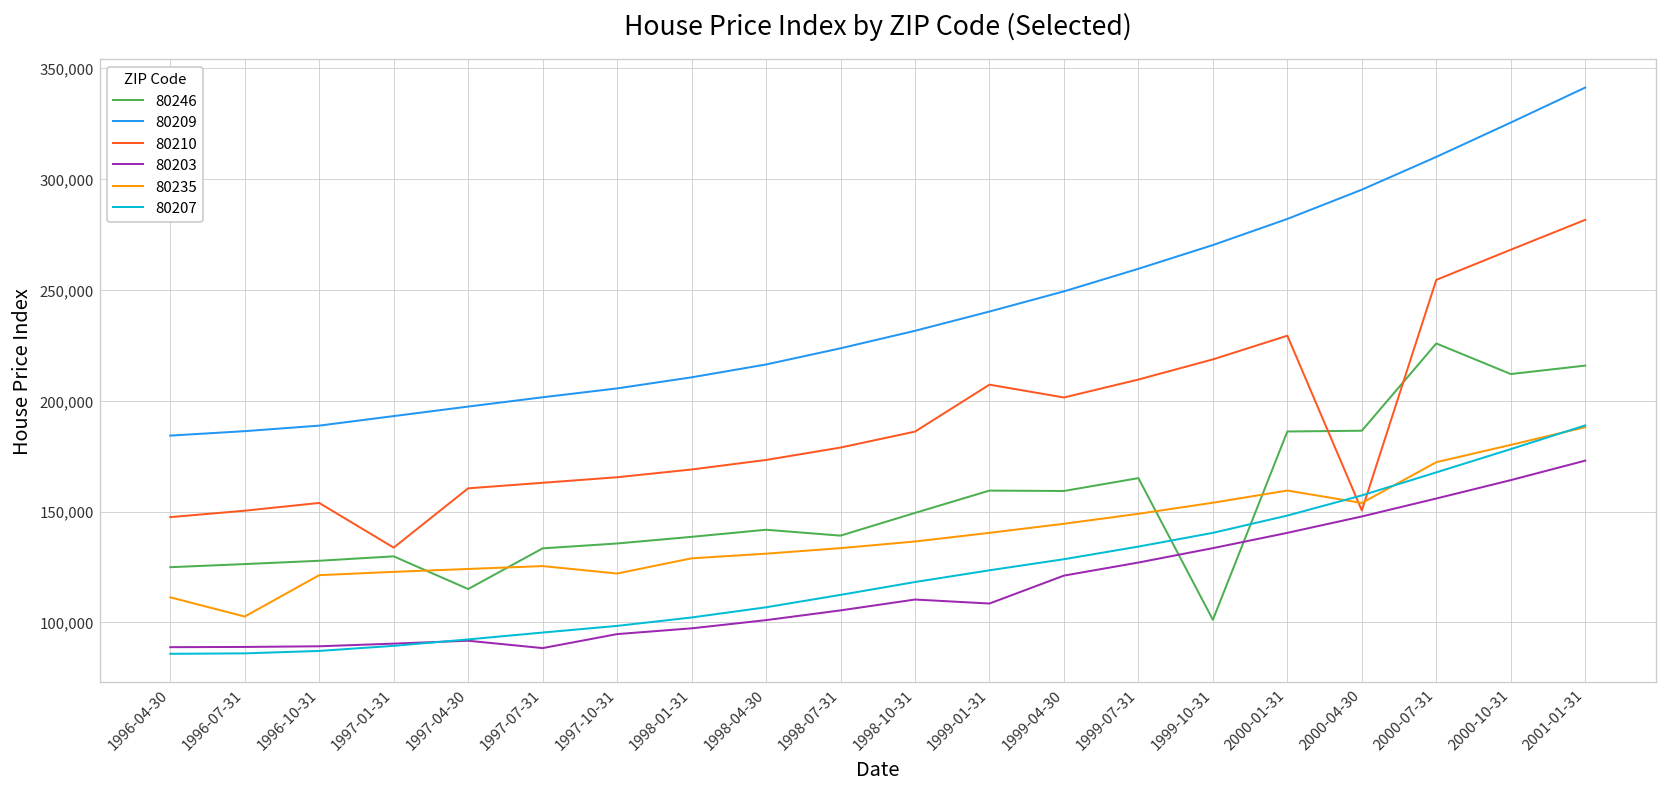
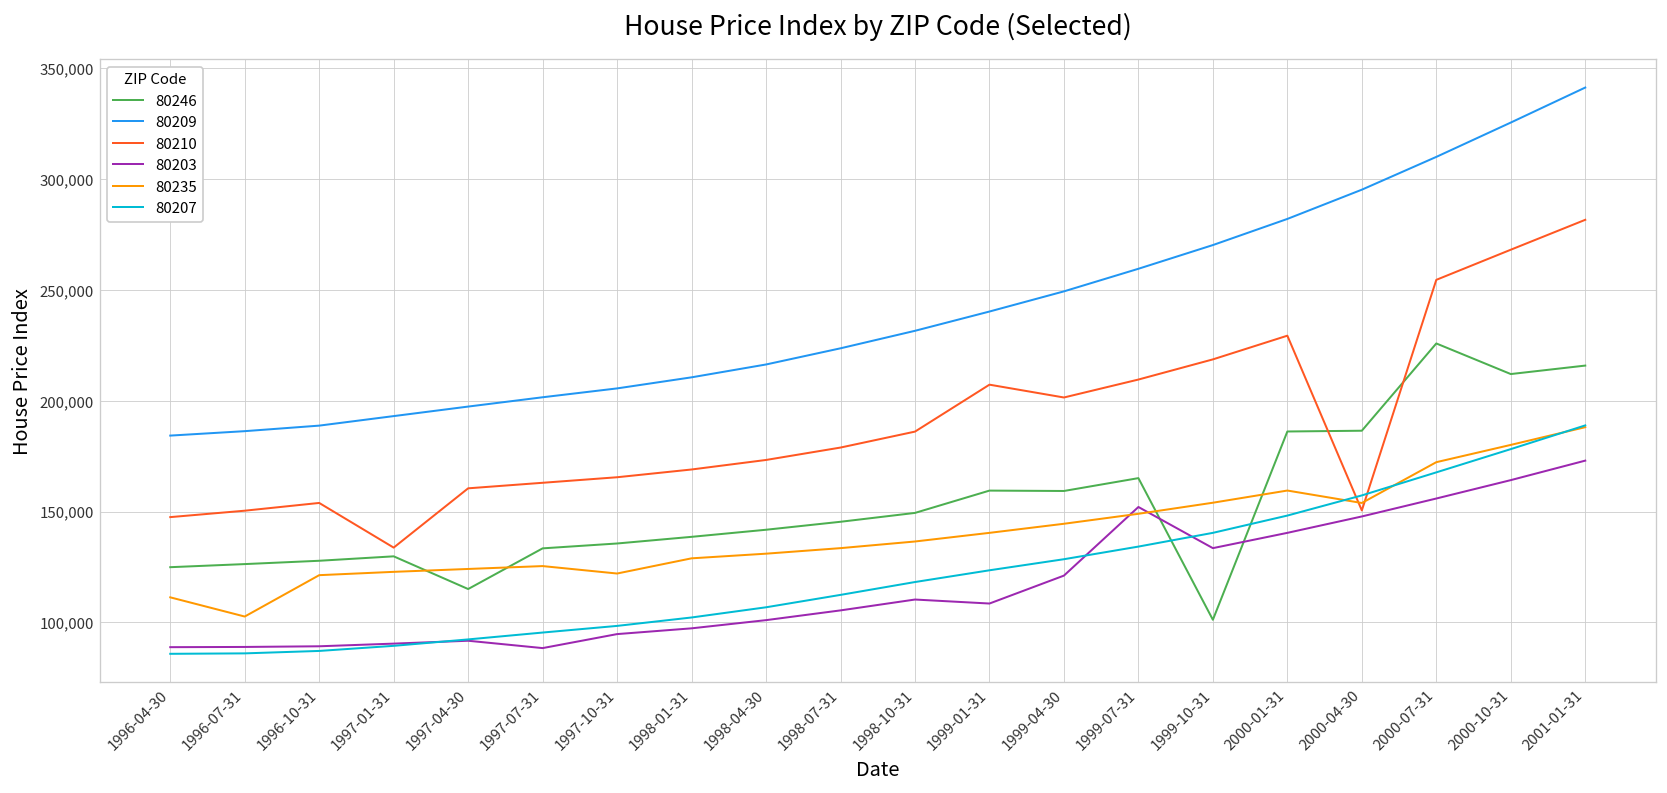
  {
    "80246": {
      "1996-04-30": "125,000",
      "1996-07-31": "126,000",
      "1996-10-31": "128,000",
      "1997-01-31": "130,000",
      "1997-04-30": "115,000",
      "1997-07-31": "133,000",
      "1997-10-31": "136,000",
      "1998-01-31": "139,000",
      "1998-04-30": "142,000",
-     "1998-07-31": "139,000",
+     "1998-07-31": "145,000",
      "1998-10-31": "149,000",
      "1999-01-31": "159,000",
      "1999-04-30": "159,000",
      "1999-07-31": "165,000",
      "1999-10-31": "101,000",
      "2000-01-31": "186,000",
      "2000-04-30": "187,000",
      "2000-07-31": "226,000",
      "2000-10-31": "212,000",
      "2001-01-31": "216,000"
    },
    "80210": {
      "1996-04-30": "148,000",
      "1996-07-31": "150,000",
      "1996-10-31": "154,000",
      "1997-01-31": "134,000",
      "1997-04-30": "161,000",
      "1997-07-31": "163,000",
      "1997-10-31": "166,000",
      "1998-01-31": "169,000",
      "1998-04-30": "173,000",
      "1998-07-31": "179,000",
      "1998-10-31": "186,000",
      "1999-01-31": "207,000",
      "1999-04-30": "202,000",
      "1999-07-31": "210,000",
      "1999-10-31": "219,000",
      "2000-01-31": "229,000",
      "2000-04-30": "151,000",
      "2000-07-31": "255,000",
      "2000-10-31": "268,000",
      "2001-01-31": "282,000"
    },
    "80203": {
      "1996-04-30": "89,000",
      "1996-07-31": "89,000",
      "1996-10-31": "89,000",
      "1997-07-31": "88,000",
      "1997-10-31": "95,000",
      "1998-01-31": "97,000",
      "1998-04-30": "101,000",
      "1998-07-31": "105,000",
      "1998-10-31": "110,000",
      "1999-01-31": "108,000",
      "1999-04-30": "121,000",
-     "1999-07-31": "127,000",
+     "1999-07-31": "152,000",
      "1999-10-31": "134,000",
      "2000-01-31": "140,000",
      "2000-04-30": "148,000",
      "2000-07-31": "156,000",
      "2000-10-31": "164,000",
      "2001-01-31": "173,000"
    },
    "80235": {
      "1996-04-30": "111,000",
      "1996-07-31": "103,000",
      "1996-10-31": "121,000",
      "1997-01-31": "123,000",
      "1997-04-30": "124,000",
      "1997-07-31": "125,000",
      "1997-10-31": "122,000",
      "1998-01-31": "129,000",
      "1998-04-30": "131,000",
      "1998-07-31": "134,000",
      "1998-10-31": "137,000",
      "1999-01-31": "140,000",
      "1999-04-30": "145,000",
      "1999-07-31": "149,000",
      "1999-10-31": "154,000",
      "2000-01-31": "160,000",
      "2000-04-30": "154,000",
      "2000-07-31": "172,000",
      "2000-10-31": "180,000"
    }
  }
